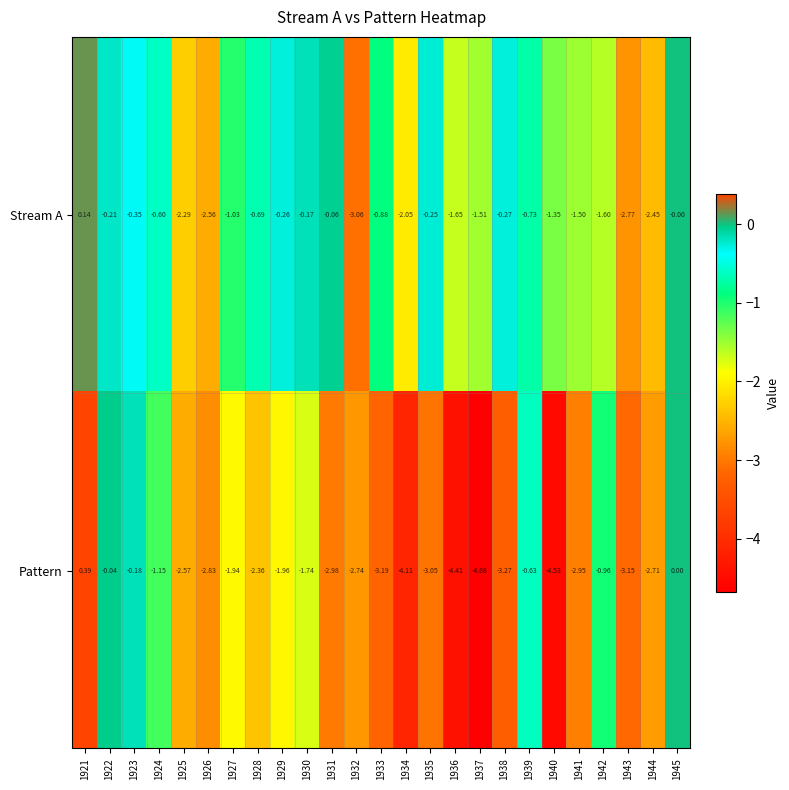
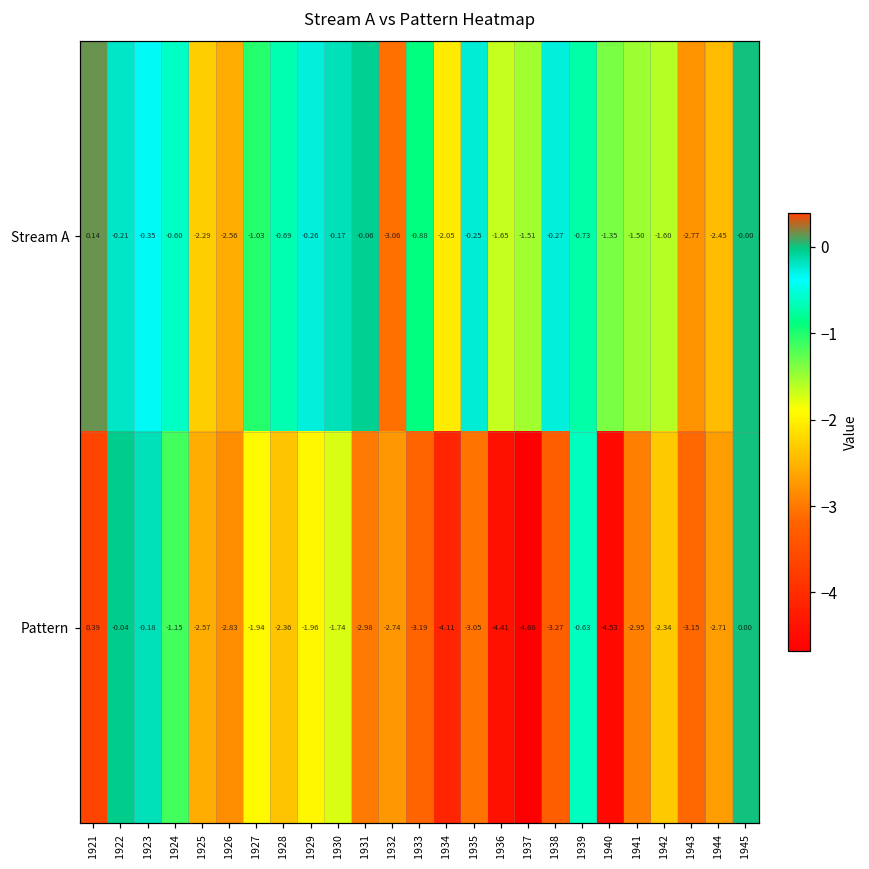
  {
    "Stream A": {
      "1921": 0.14,
      "1922": -0.21,
      "1923": -0.35,
      "1924": -0.60,
      "1925": -2.29,
      "1926": -2.56,
      "1927": -1.03,
      "1928": -0.69,
      "1929": -0.26,
      "1930": -0.17,
      "1931": -0.06,
      "1932": -3.06,
      "1933": -0.88,
      "1934": -2.05,
      "1935": -0.25,
      "1936": -1.65,
      "1937": -1.51,
      "1938": -0.27,
      "1939": -0.73,
      "1940": -1.35,
      "1941": -1.50,
      "1942": -1.60,
      "1943": -2.77,
      "1944": -2.45,
      "1945": -0.00
    },
    "Pattern": {
      "1921": 0.39,
      "1922": -0.04,
      "1923": -0.18,
      "1924": -1.15,
      "1925": -2.57,
      "1926": -2.83,
      "1927": -1.94,
      "1928": -2.36,
      "1929": -1.96,
      "1930": -1.74,
      "1931": -2.98,
      "1932": -2.74,
      "1933": -3.19,
      "1934": -4.11,
      "1935": -3.05,
      "1936": -4.41,
      "1937": -4.68,
      "1938": -3.27,
      "1939": -0.63,
      "1940": -4.53,
      "1941": -2.95,
-     "1942": -0.96,
+     "1942": -2.34,
      "1943": -3.15,
      "1944": -2.71,
      "1945": 0.00
    }
  }
